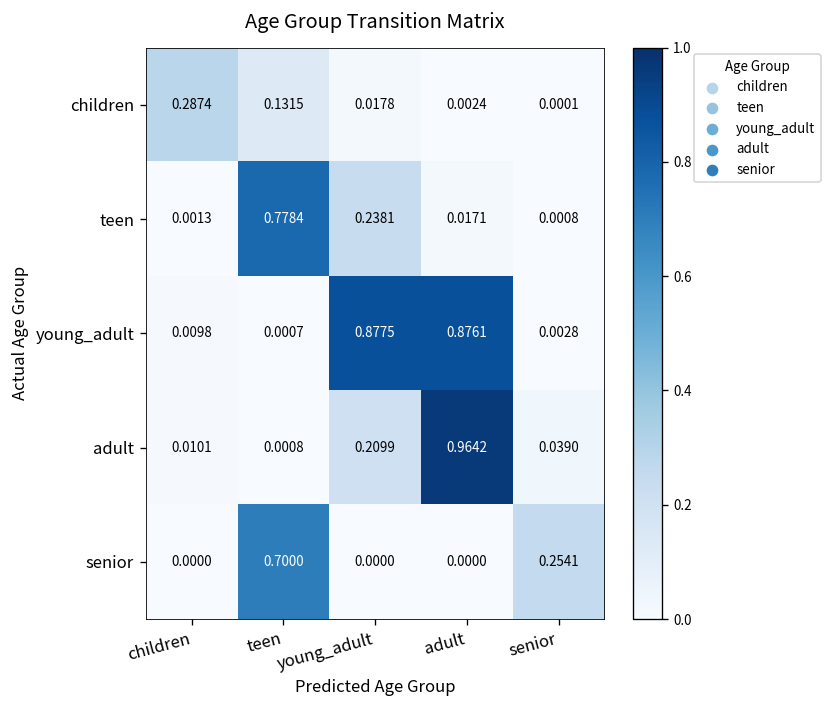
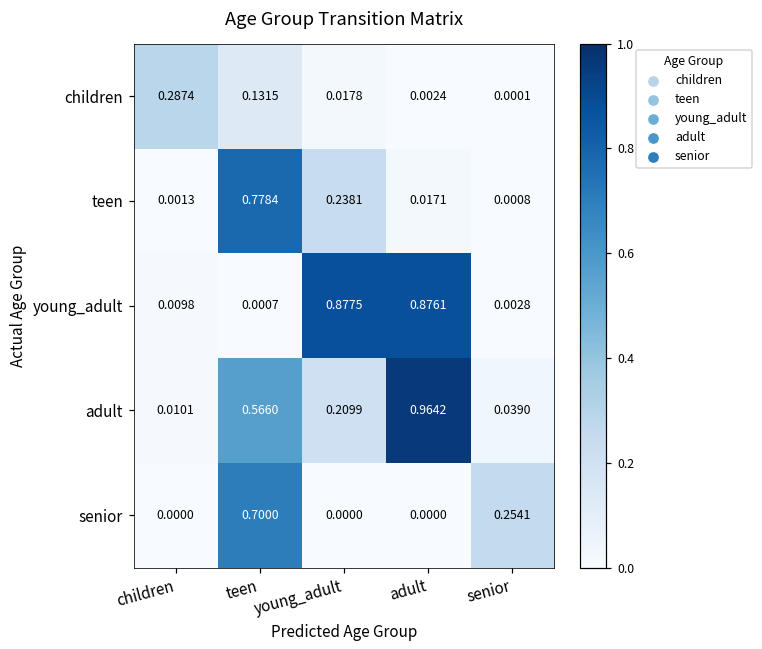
  {
    "children": {
      "children": 0.2874,
      "teen": 0.1315,
      "young_adult": 0.0178,
      "adult": 0.0024,
      "senior": 0.0001
    },
    "teen": {
      "children": 0.0013,
      "teen": 0.7784,
      "young_adult": 0.2381,
      "adult": 0.0171,
      "senior": 0.0008
    },
    "young_adult": {
      "children": 0.0098,
      "teen": 0.0007,
      "young_adult": 0.8775,
      "adult": 0.8761,
      "senior": 0.0028
    },
    "adult": {
      "children": 0.0101,
-     "teen": 0.0008,
+     "teen": 0.5660,
      "young_adult": 0.2099,
      "adult": 0.9642,
      "senior": 0.0390
    },
    "senior": {
      "children": 0.0000,
      "teen": 0.7000,
      "young_adult": 0.0000,
      "adult": 0.0000,
      "senior": 0.2541
    }
  }
